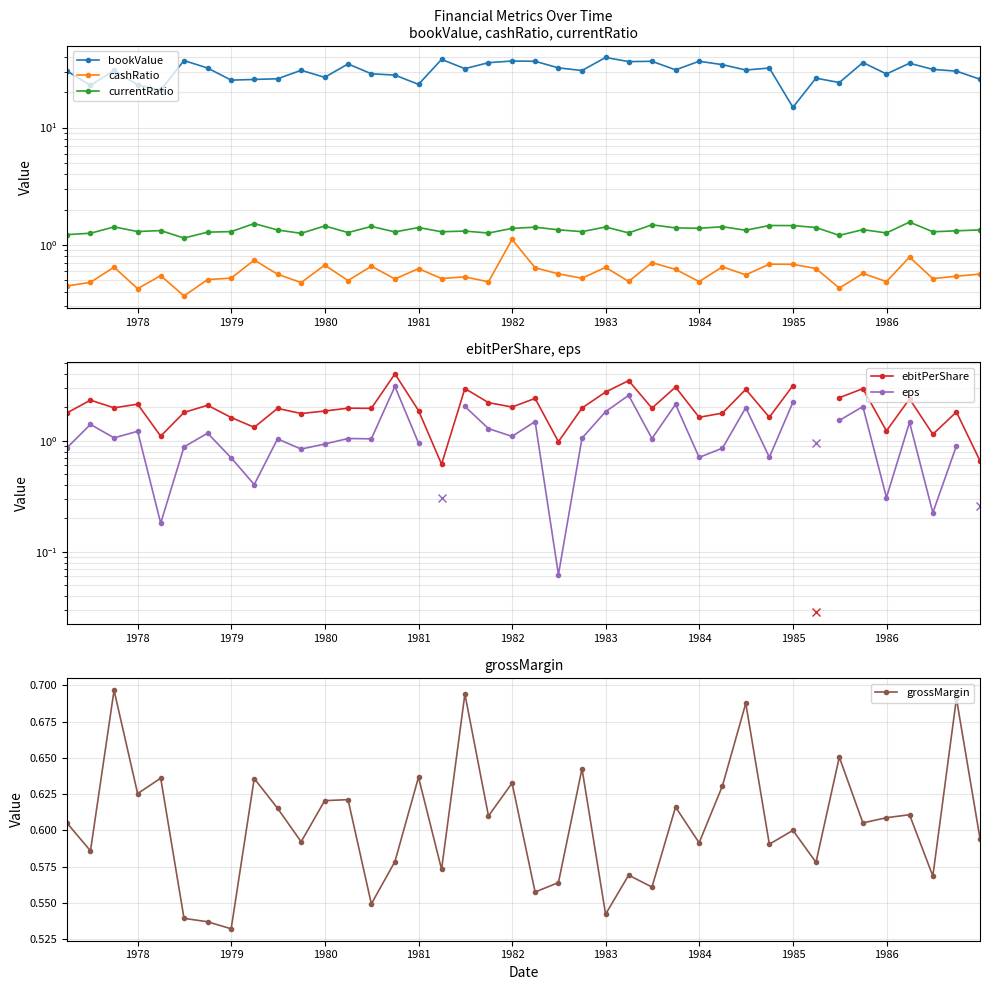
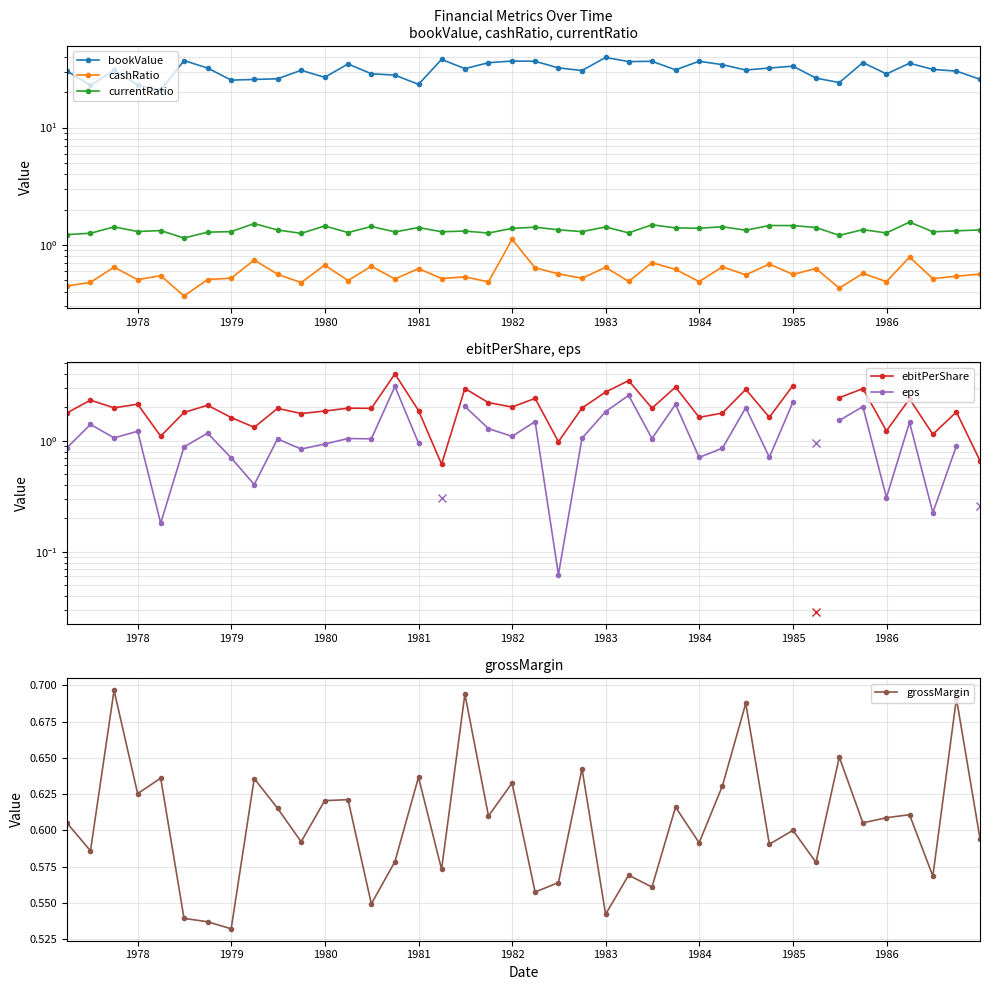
  {
    "Financial Metrics Over Time bookValue, cashRatio, currentRatio": {
      "bookValue": {
        "1979": 25,
        "1980": 27,
        "1981": 23,
        "1982": 37,
        "1983": 40,
        "1984": 37,
-       "1985": 15,
+       "1985": 33,
        "1986": 29
      },
      "cashRatio": {
-       "1978": 0.43,
+       "1978": 0.51,
        "1979": 0.5,
        "1980": 0.7,
        "1981": 0.6,
        "1982": 1.1,
        "1983": 0.6,
        "1984": 0.49,
-       "1985": 0.7,
+       "1985": 0.6,
        "1986": 0.49
      },
      "currentRatio": {
        "1978": 1.3,
        "1979": 1.3,
        "1980": 1.5,
        "1981": 1.4,
        "1982": 1.4,
        "1983": 1.4,
        "1984": 1.4,
        "1985": 1.5,
        "1986": 1.3
      }
    },
    "grossMargin": {
      "1978": 0.625,
      "1979": 0.532,
      "1980": 0.620,
      "1981": 0.637,
      "1982": 0.633,
      "1983": 0.542,
      "1984": 0.591,
      "1985": 0.600,
      "1986": 0.609
    }
  }
